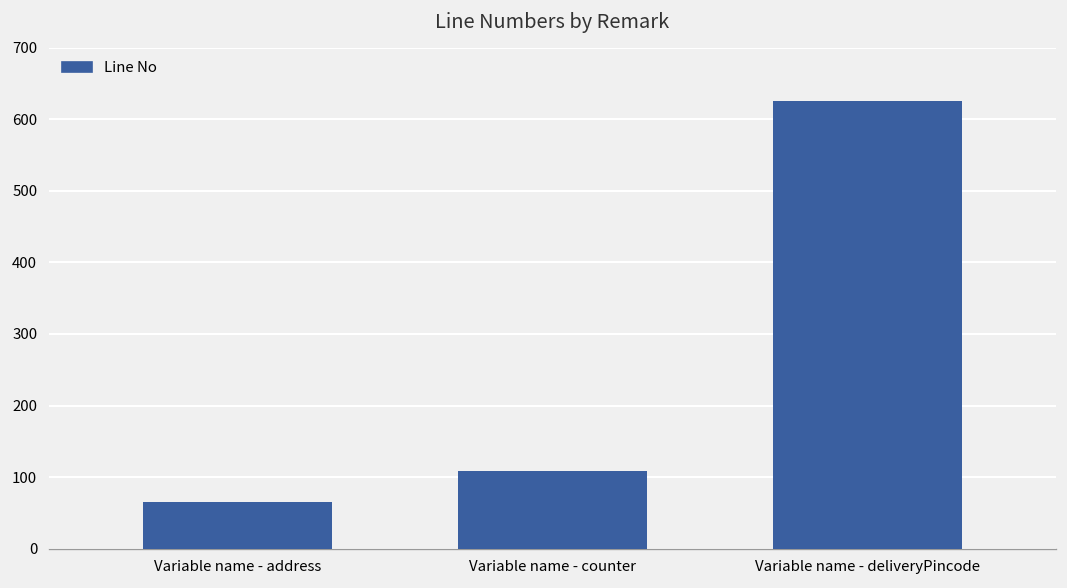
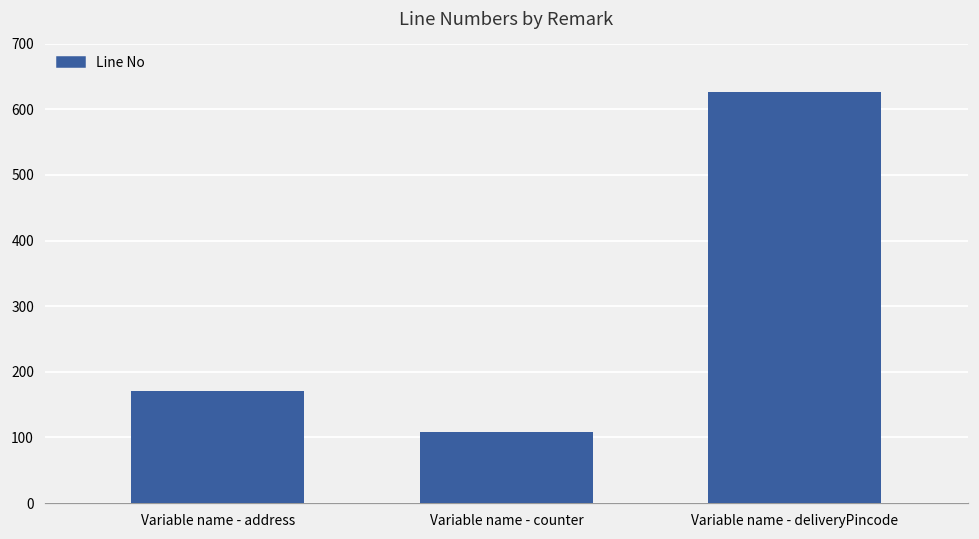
  {
-   "Variable name - address": 70,
+   "Variable name - address": 170,
    "Variable name - counter": 110,
    "Variable name - deliveryPincode": 630
  }
